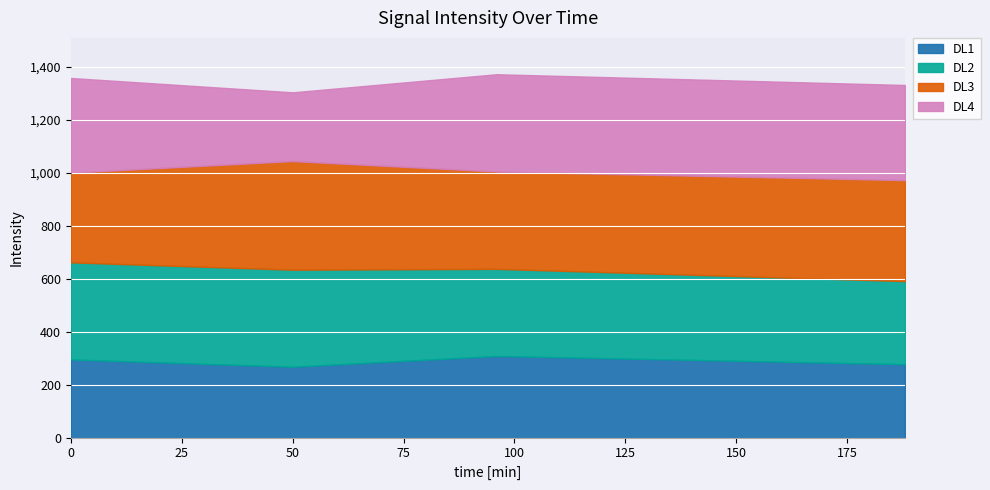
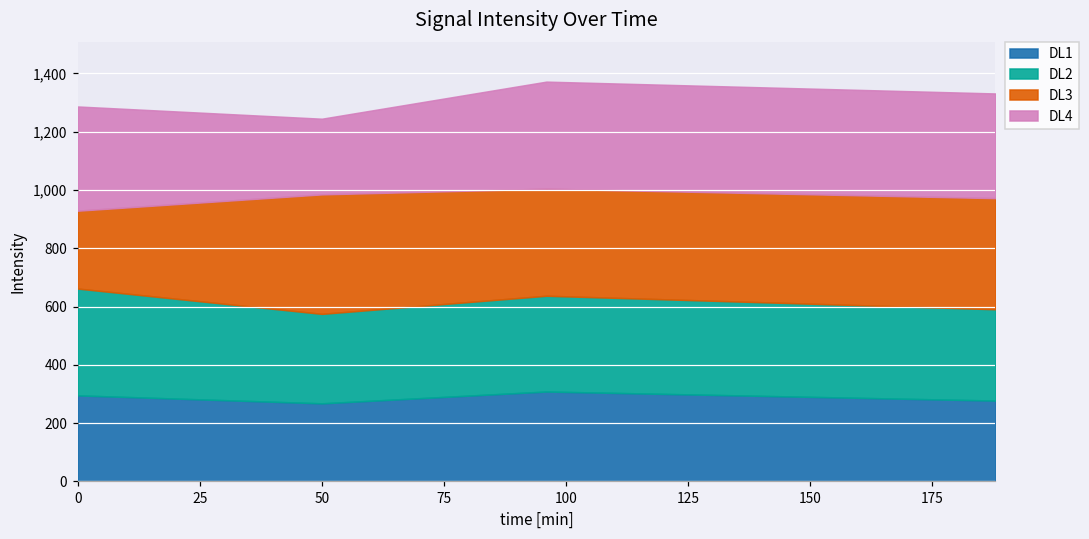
  {
    "DL1": {
      "0": 300,
      "50": 270
    },
    "DL2": {
      "0": 370,
-     "50": 370
+     "50": 310
    },
    "DL3": {
-     "0": 340,
+     "0": 270,
      "50": 410
    },
    "DL4": {
      "0": 360,
      "50": 260
    }
  }
